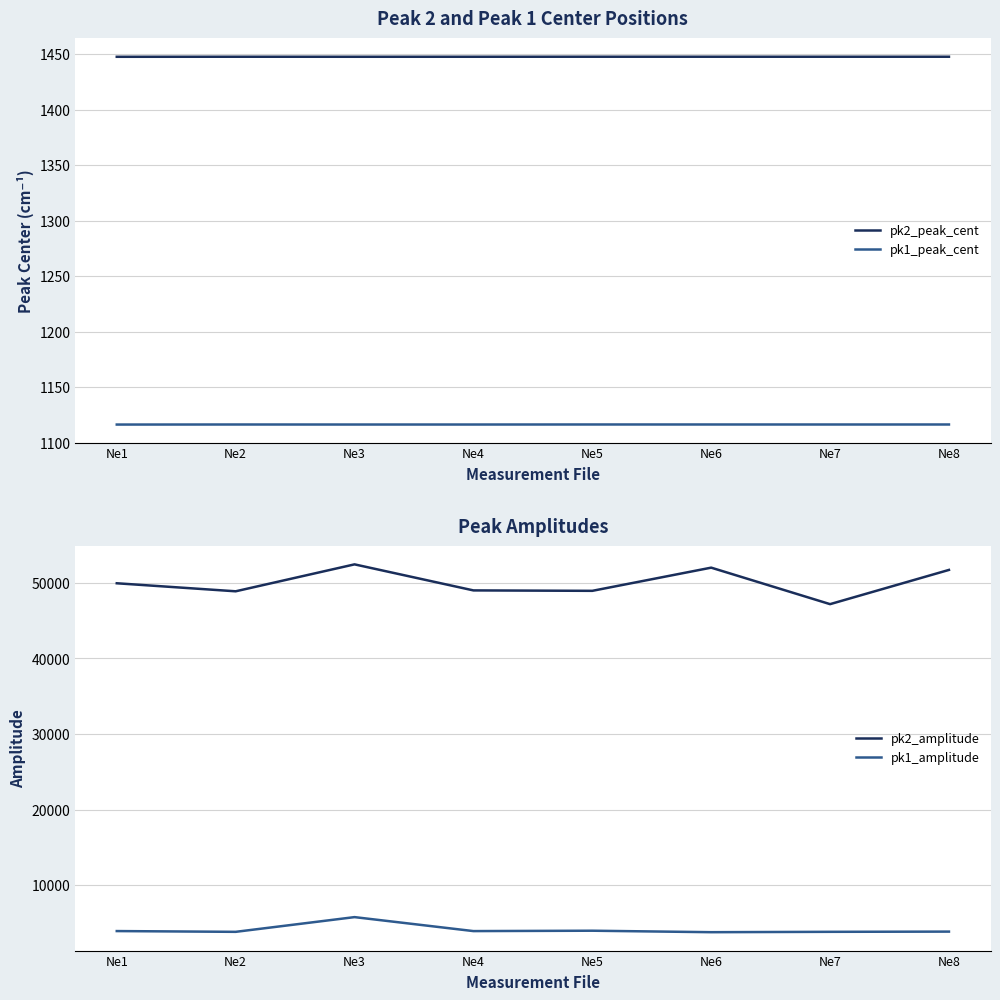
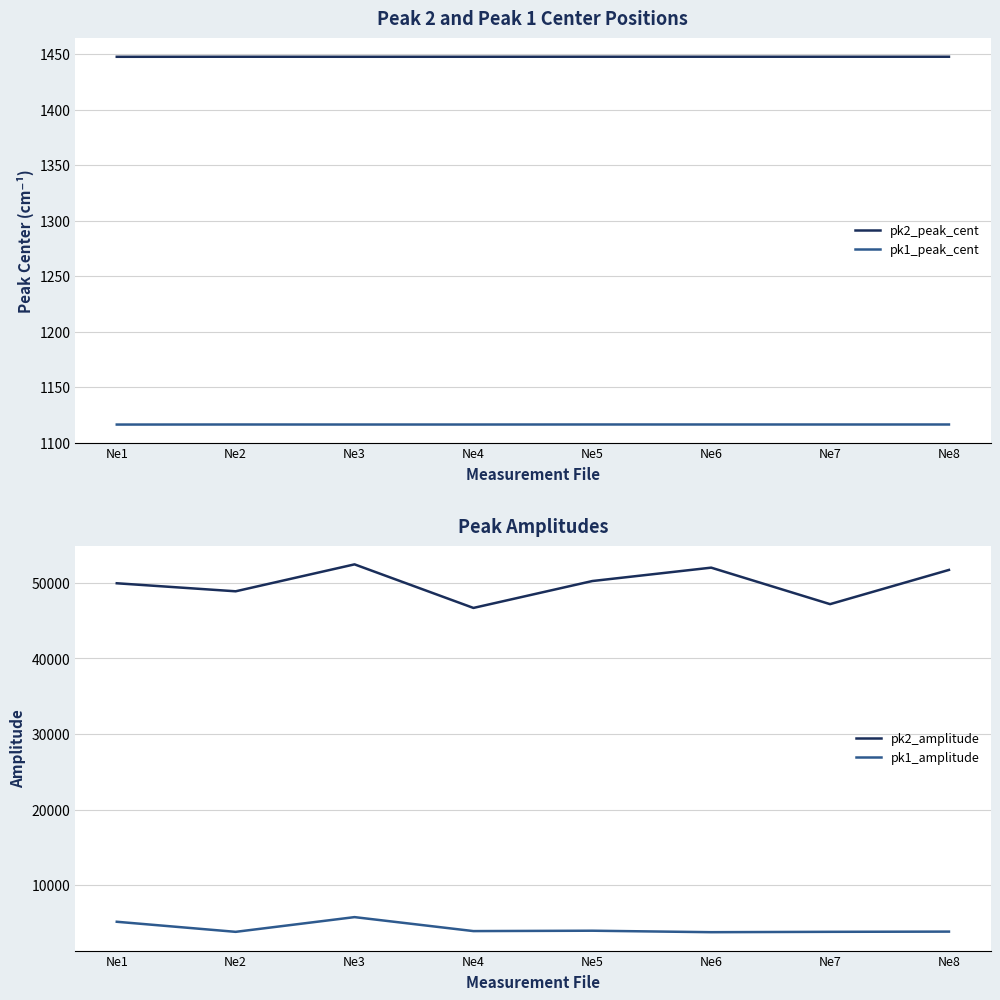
  {
    "Peak 2 and Peak 1 Center Positions": {
      "pk2_peak_cent": {
        "Ne1": 1448,
        "Ne2": 1448,
        "Ne3": 1448,
        "Ne4": 1448,
        "Ne5": 1448,
        "Ne6": 1448,
        "Ne7": 1448,
        "Ne8": 1448
      },
      "pk1_peak_cent": {
        "Ne1": 1116,
        "Ne2": 1116,
        "Ne3": 1116,
        "Ne4": 1116,
        "Ne5": 1116,
        "Ne6": 1116,
        "Ne7": 1116,
        "Ne8": 1116
      }
    },
    "Peak Amplitudes": {
      "pk2_amplitude": {
        "Ne1": 50000,
        "Ne2": 49000,
        "Ne3": 52000,
-       "Ne4": 49000,
-       "Ne5": 49000,
+       "Ne4": 47000,
+       "Ne5": 50000,
        "Ne6": 52000,
        "Ne7": 47000,
        "Ne8": 52000
      },
      "pk1_amplitude": {
-       "Ne1": 4000,
+       "Ne1": 5000,
        "Ne2": 4000,
        "Ne3": 6000,
        "Ne4": 4000,
        "Ne5": 4000,
        "Ne6": 4000,
        "Ne7": 4000,
        "Ne8": 4000
      }
    }
  }
